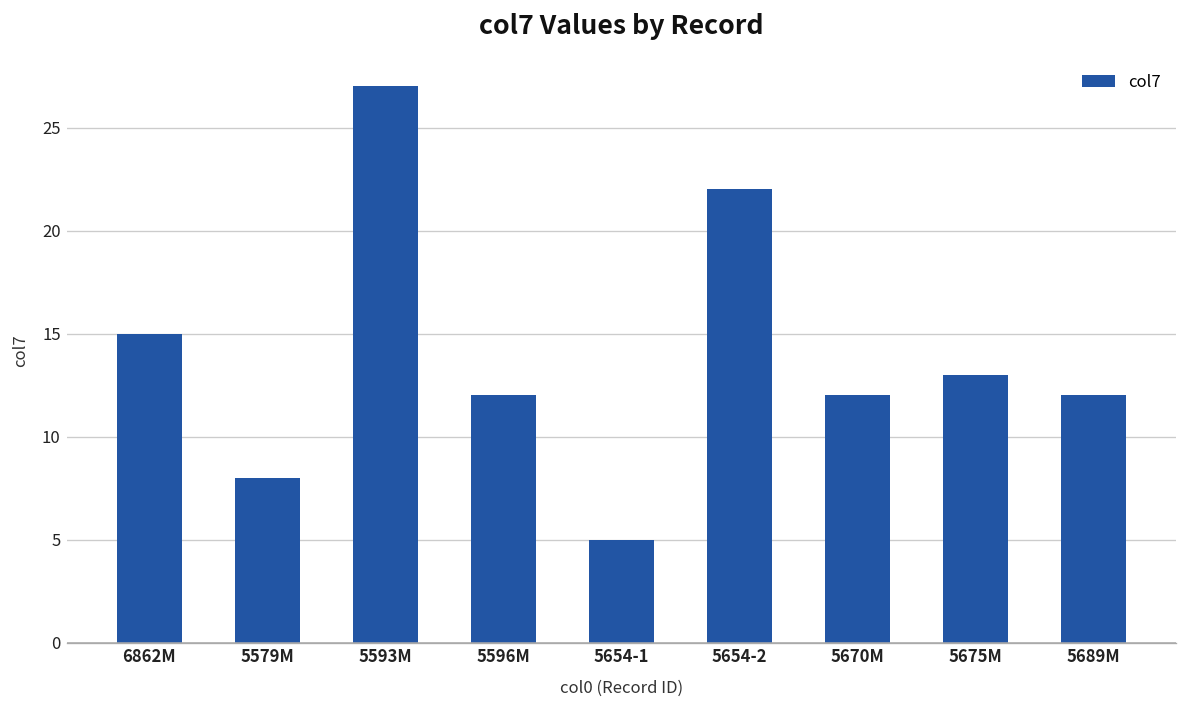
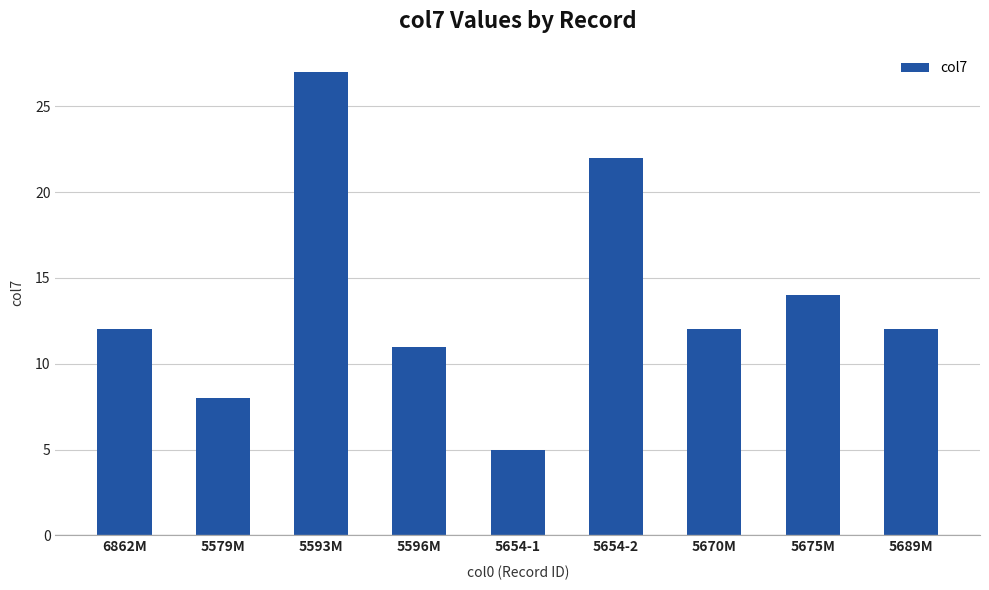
  {
-   "6862M": 15,
+   "6862M": 12,
    "5579M": 8,
    "5593M": 27,
-   "5596M": 12,
+   "5596M": 11,
    "5654-1": 5,
    "5654-2": 22,
    "5670M": 12,
-   "5675M": 13,
+   "5675M": 14,
    "5689M": 12
  }
